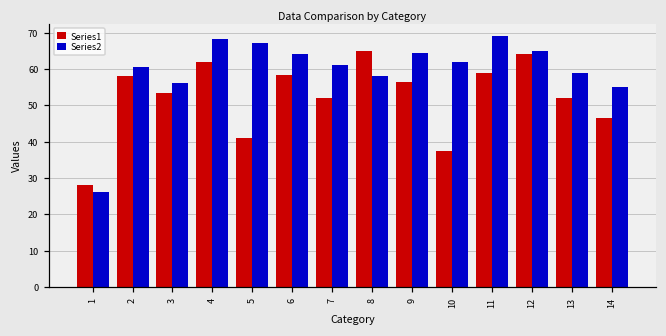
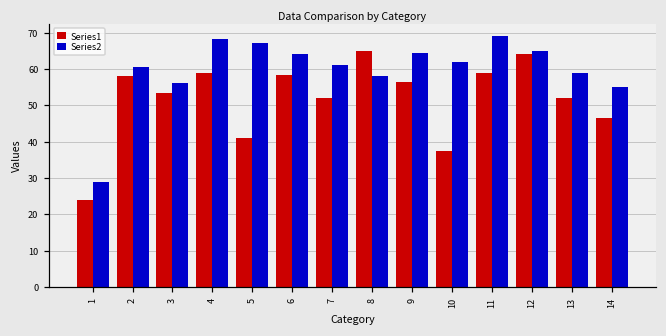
  {
    "Series1": {
-     "1": 28,
+     "1": 24,
      "2": 58,
      "3": 54,
-     "4": 62,
+     "4": 59,
      "5": 41,
      "6": 58,
      "7": 52,
      "8": 65,
      "9": 57,
      "10": 38,
      "11": 59,
      "12": 64,
      "13": 52,
      "14": 47
    },
    "Series2": {
-     "1": 26,
+     "1": 29,
      "2": 61,
      "3": 56,
      "4": 68,
      "5": 67,
      "6": 64,
      "7": 61,
      "8": 58,
      "9": 65,
      "10": 62,
      "11": 69,
      "12": 65,
      "13": 59,
      "14": 55
    }
  }
